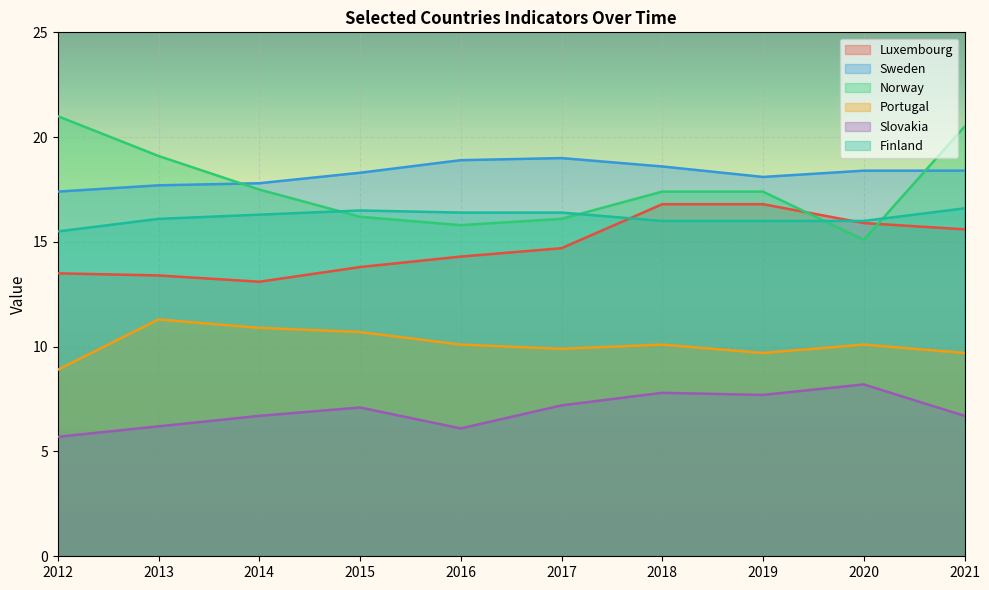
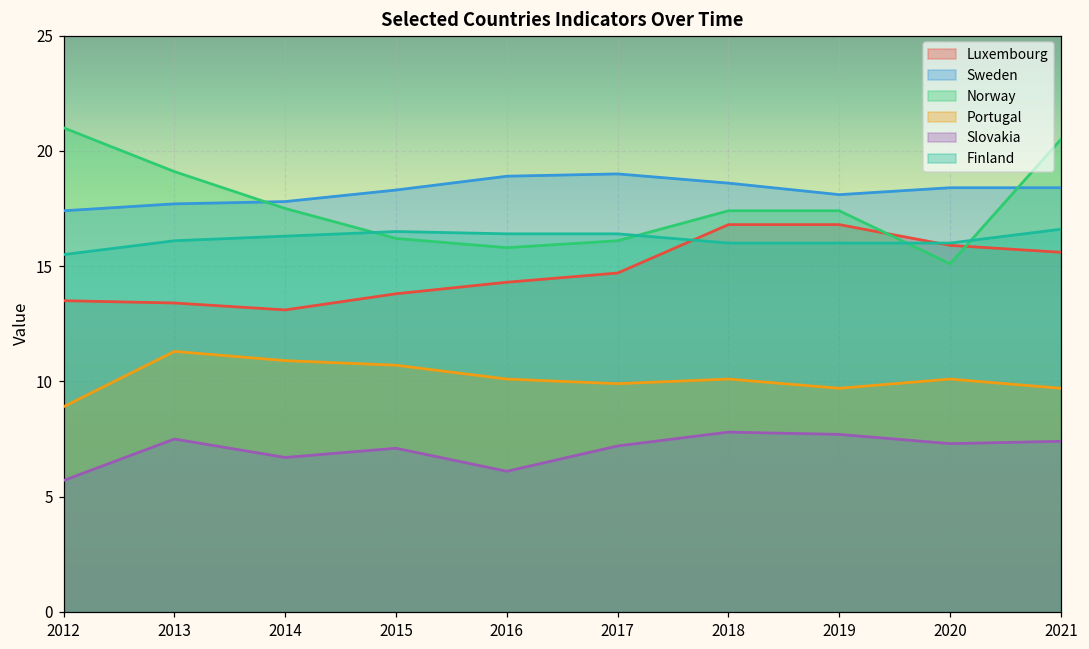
  {
    "Slovakia": {
      "2012": 5.7,
-     "2013": 6.2,
+     "2013": 7.5,
      "2014": 6.7,
      "2015": 7.1,
      "2016": 6.1,
      "2017": 7.2,
      "2018": 7.8,
      "2019": 7.7,
-     "2020": 8.2,
-     "2021": 6.7
+     "2020": 7.3,
+     "2021": 7.4
    }
  }
